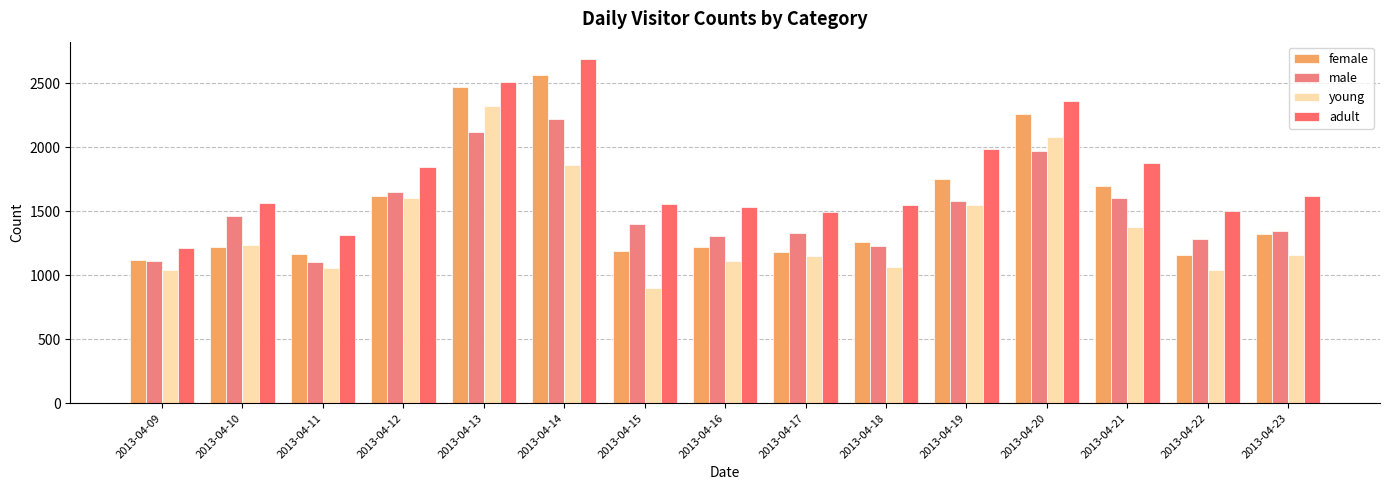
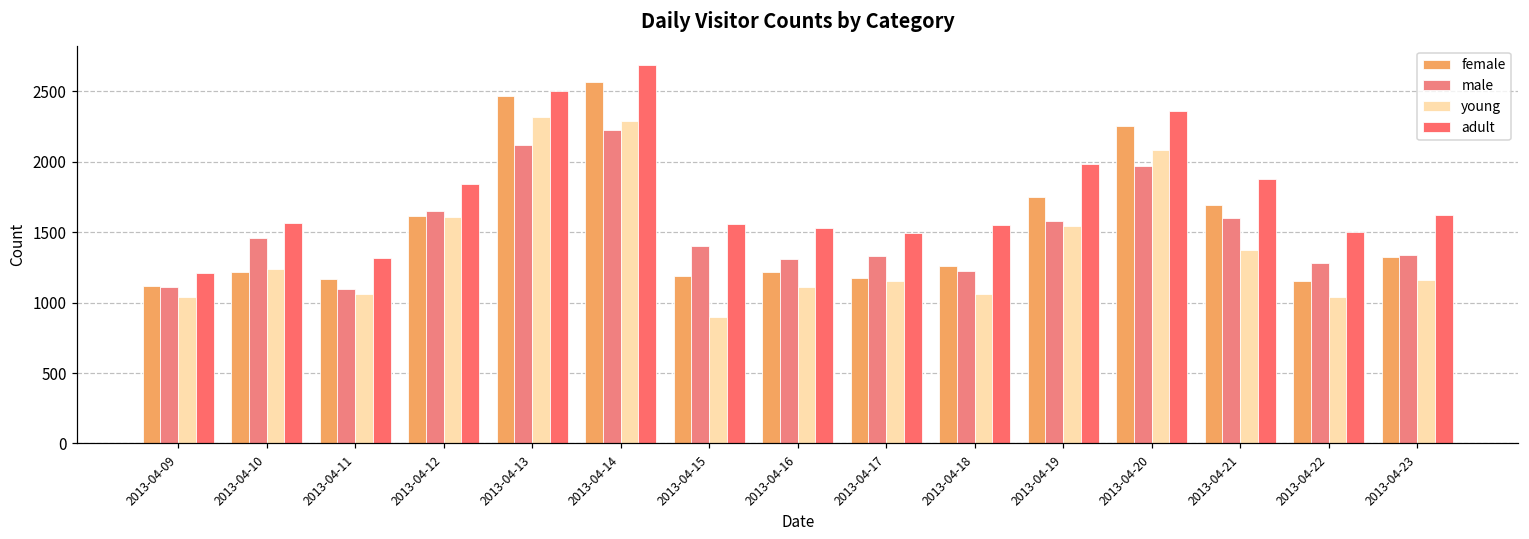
  {
    "young": {
      "2013-04-09": 1040,
      "2013-04-10": 1240,
      "2013-04-11": 1060,
      "2013-04-12": 1610,
      "2013-04-13": 2320,
-     "2013-04-14": 1860,
+     "2013-04-14": 2290,
      "2013-04-15": 900,
      "2013-04-16": 1110,
      "2013-04-17": 1150,
      "2013-04-18": 1060,
      "2013-04-19": 1550,
      "2013-04-20": 2080,
      "2013-04-21": 1380,
      "2013-04-22": 1040,
      "2013-04-23": 1160
    }
  }
